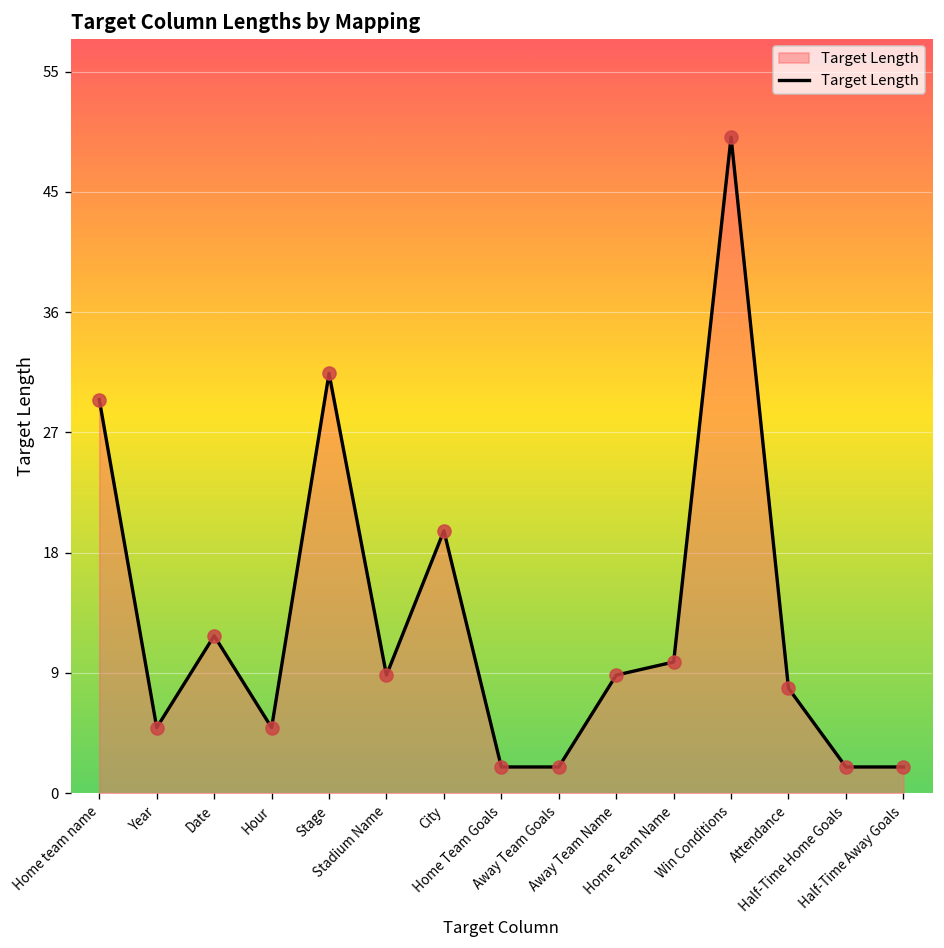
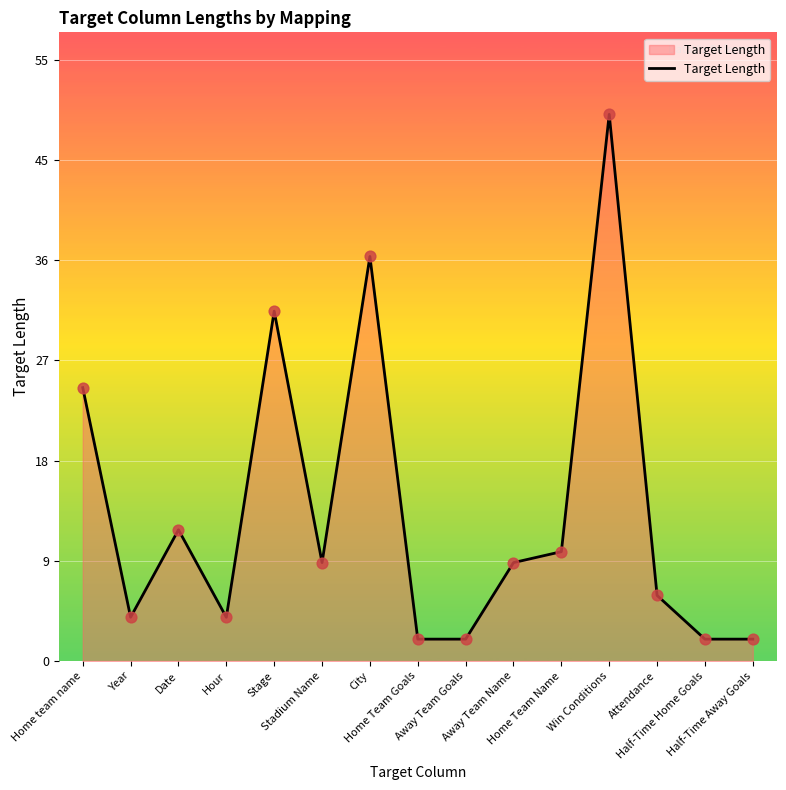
  {
-   "Home team name": 30,
-   "Year": 5,
+   "Home team name": 25,
+   "Year": 4,
    "Date": 12,
-   "Hour": 5,
+   "Hour": 4,
    "Stage": 32,
    "Stadium Name": 9,
-   "City": 20,
+   "City": 37,
    "Home Team Goals": 2,
    "Away Team Goals": 2,
    "Away Team Name": 9,
    "Home Team Name": 10,
    "Win Conditions": 50,
-   "Attendance": 8,
+   "Attendance": 6,
    "Half-Time Home Goals": 2,
    "Half-Time Away Goals": 2
  }
